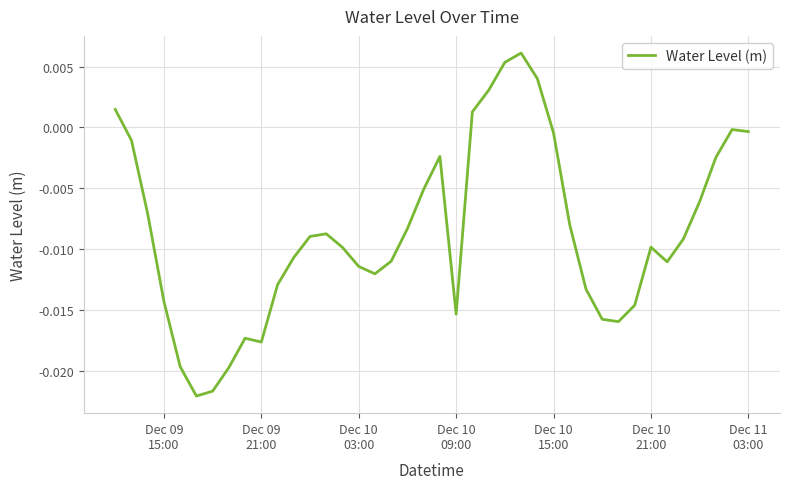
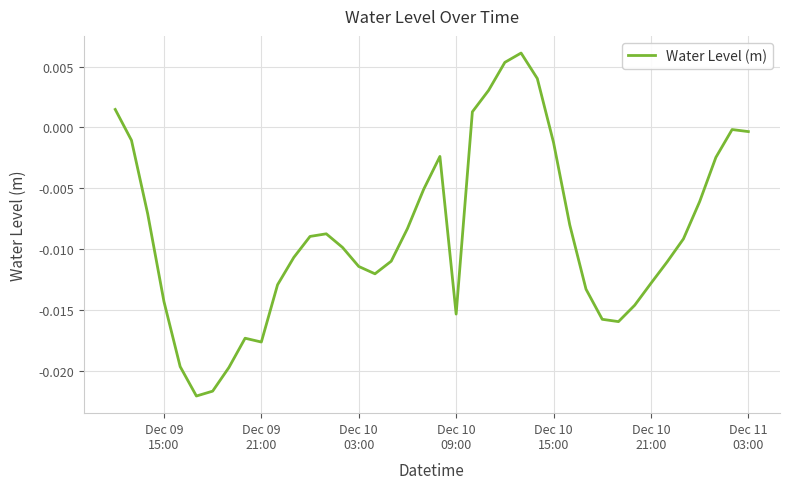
  {
    "Dec 09 15:00": -0.0143,
    "Dec 09 21:00": -0.0176,
    "Dec 10 03:00": -0.0114,
    "Dec 10 09:00": -0.0153,
-   "Dec 10 15:00": -0.0005,
-   "Dec 10 21:00": -0.0098,
+   "Dec 10 15:00": -0.0012,
+   "Dec 10 21:00": -0.0128,
    "Dec 11 03:00": -0.0003
  }
